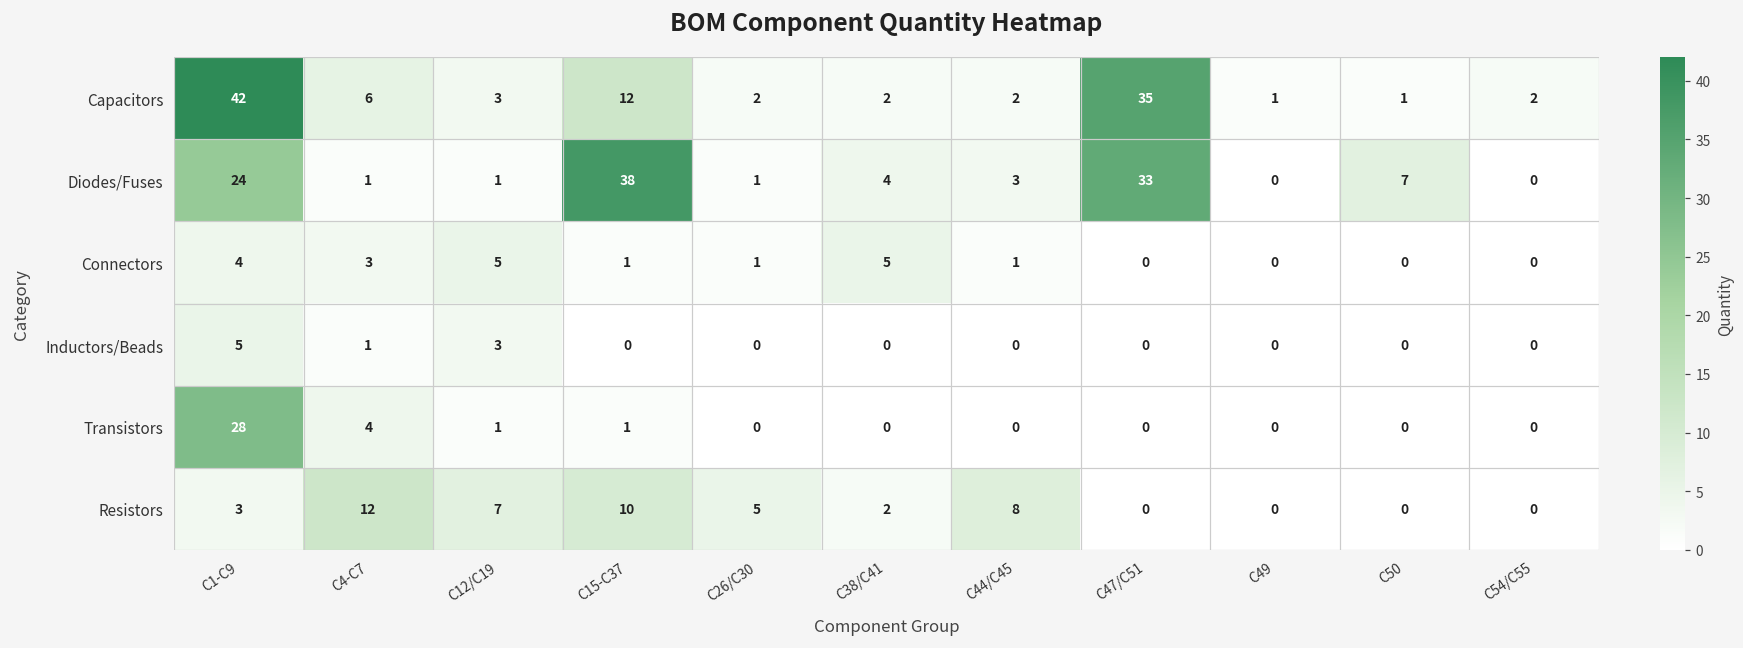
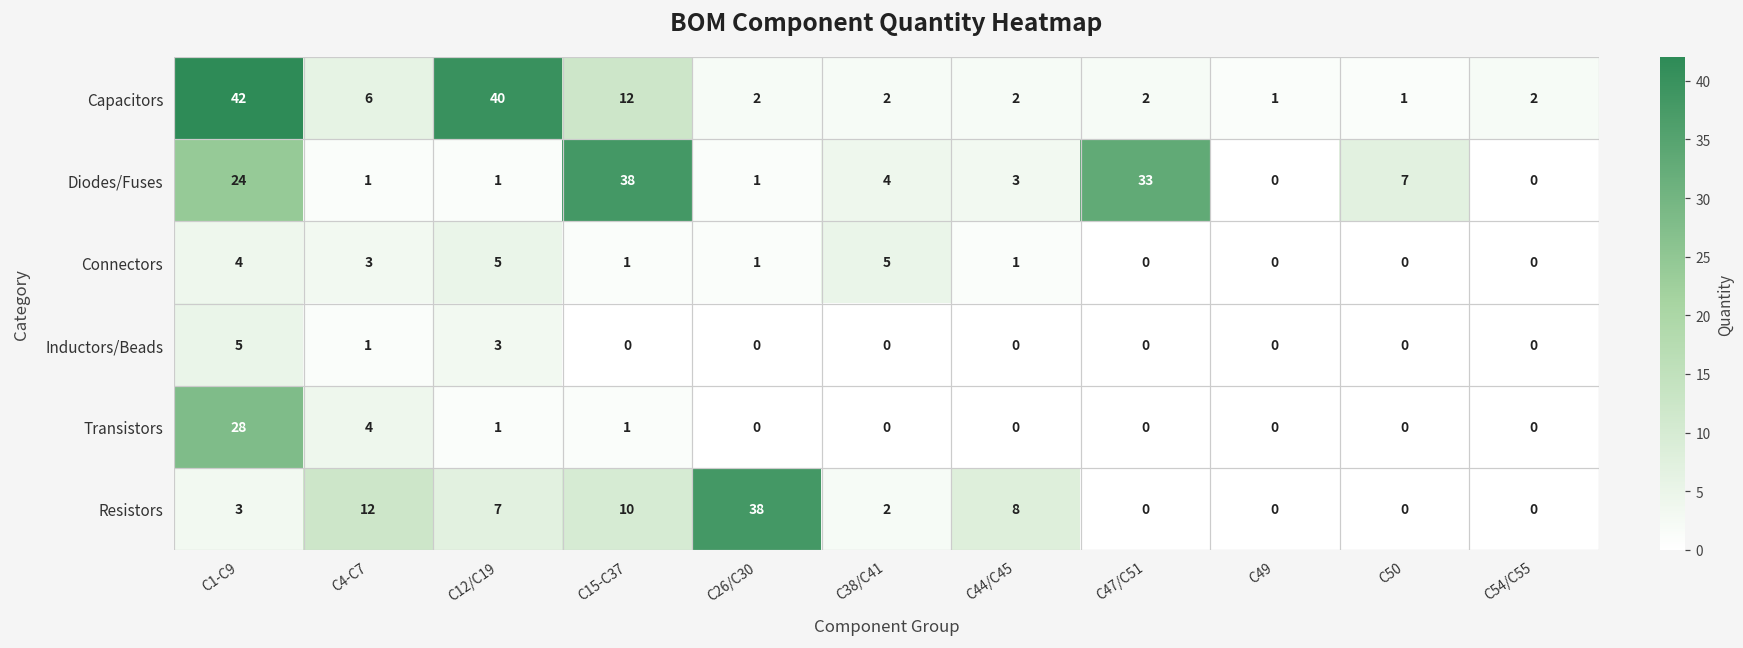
  {
    "Capacitors": {
      "C1-C9": 42,
      "C4-C7": 6,
-     "C12/C19": 3,
+     "C12/C19": 40,
      "C15-C37": 12,
      "C26/C30": 2,
      "C38/C41": 2,
      "C44/C45": 2,
-     "C47/C51": 35,
+     "C47/C51": 2,
      "C49": 1,
      "C50": 1,
      "C54/C55": 2
    },
    "Diodes/Fuses": {
      "C1-C9": 24,
      "C4-C7": 1,
      "C12/C19": 1,
      "C15-C37": 38,
      "C26/C30": 1,
      "C38/C41": 4,
      "C44/C45": 3,
      "C47/C51": 33,
      "C49": 0,
      "C50": 7,
      "C54/C55": 0
    },
    "Connectors": {
      "C1-C9": 4,
      "C4-C7": 3,
      "C12/C19": 5,
      "C15-C37": 1,
      "C26/C30": 1,
      "C38/C41": 5,
      "C44/C45": 1,
      "C47/C51": 0,
      "C49": 0,
      "C50": 0,
      "C54/C55": 0
    },
    "Inductors/Beads": {
      "C1-C9": 5,
      "C4-C7": 1,
      "C12/C19": 3,
      "C15-C37": 0,
      "C26/C30": 0,
      "C38/C41": 0,
      "C44/C45": 0,
      "C47/C51": 0,
      "C49": 0,
      "C50": 0,
      "C54/C55": 0
    },
    "Transistors": {
      "C1-C9": 28,
      "C4-C7": 4,
      "C12/C19": 1,
      "C15-C37": 1,
      "C26/C30": 0,
      "C38/C41": 0,
      "C44/C45": 0,
      "C47/C51": 0,
      "C49": 0,
      "C50": 0,
      "C54/C55": 0
    },
    "Resistors": {
      "C1-C9": 3,
      "C4-C7": 12,
      "C12/C19": 7,
      "C15-C37": 10,
-     "C26/C30": 5,
+     "C26/C30": 38,
      "C38/C41": 2,
      "C44/C45": 8,
      "C47/C51": 0,
      "C49": 0,
      "C50": 0,
      "C54/C55": 0
    }
  }
